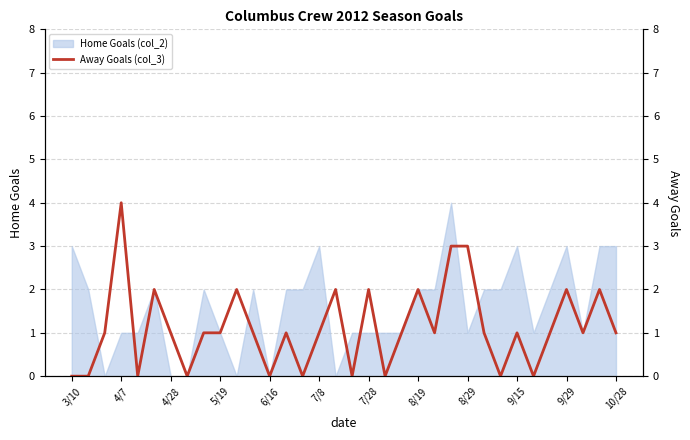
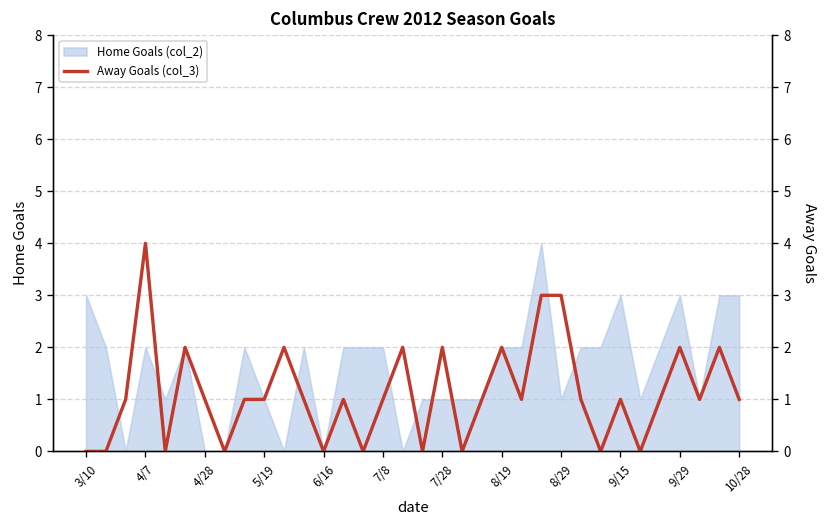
  {
    "Home Goals (col_2)": {
      "3/10": 3,
-     "4/7": 1,
+     "4/7": 2,
      "4/28": 0,
      "5/19": 1,
      "6/16": 0,
-     "7/8": 3,
+     "7/8": 2,
      "7/28": 1,
      "8/19": 2,
      "8/29": 1,
      "9/15": 3,
      "9/29": 3,
      "10/28": 3
    },
    "Away Goals (col_3)": {
      "3/10": 0.0,
      "4/7": 4.0,
      "4/28": 1.0,
      "5/19": 1.0,
      "6/16": 0.0,
      "7/8": 1.0,
      "7/28": 2.0,
      "8/19": 2.0,
      "8/29": 3.0,
      "9/15": 1.0,
      "9/29": 2.0,
      "10/28": 1.0
    }
  }
